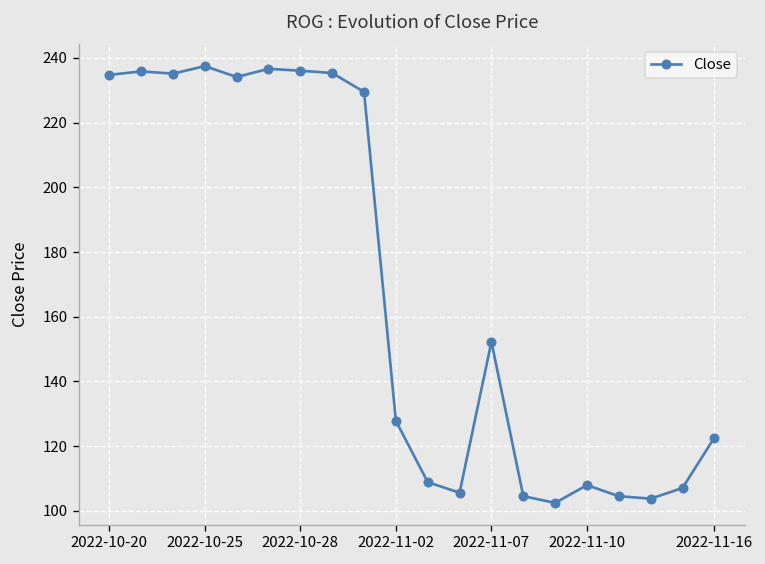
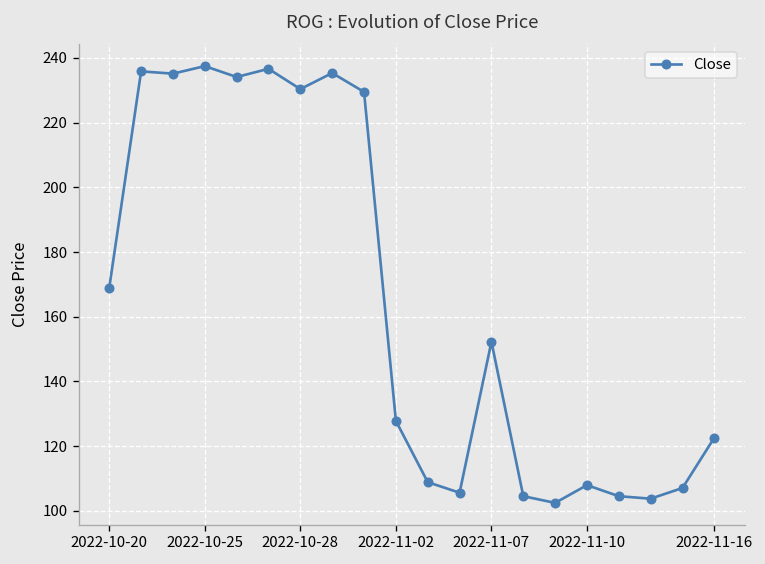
  {
-   "2022-10-20": 235,
+   "2022-10-20": 169,
    "2022-10-25": 237,
-   "2022-10-28": 236,
+   "2022-10-28": 230,
    "2022-11-02": 128,
    "2022-11-07": 152,
    "2022-11-10": 108,
    "2022-11-16": 123
  }
